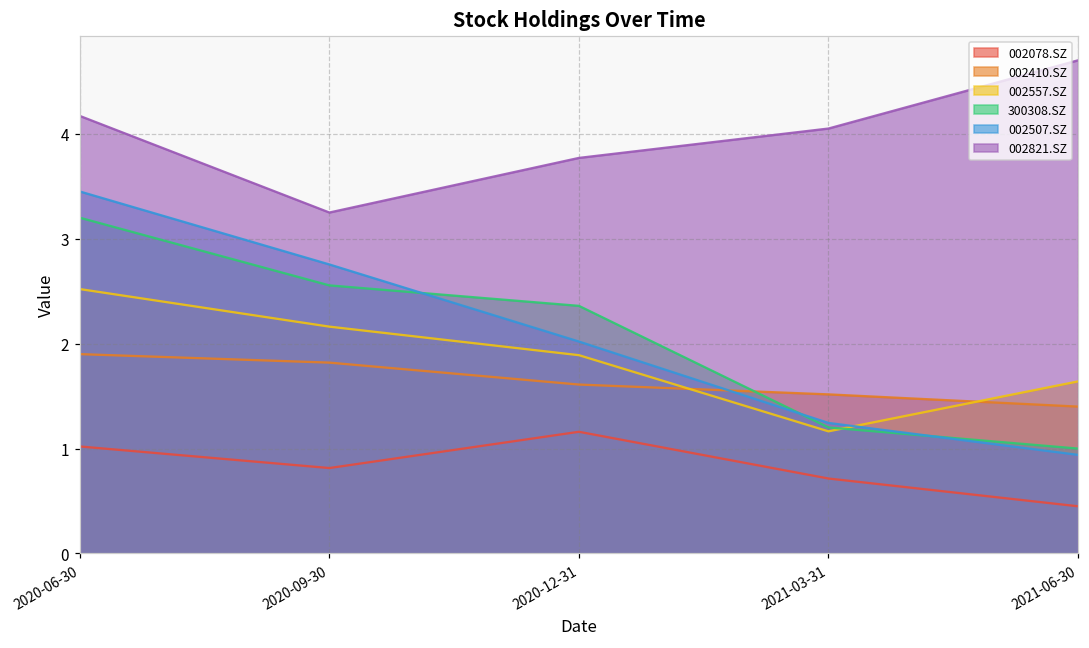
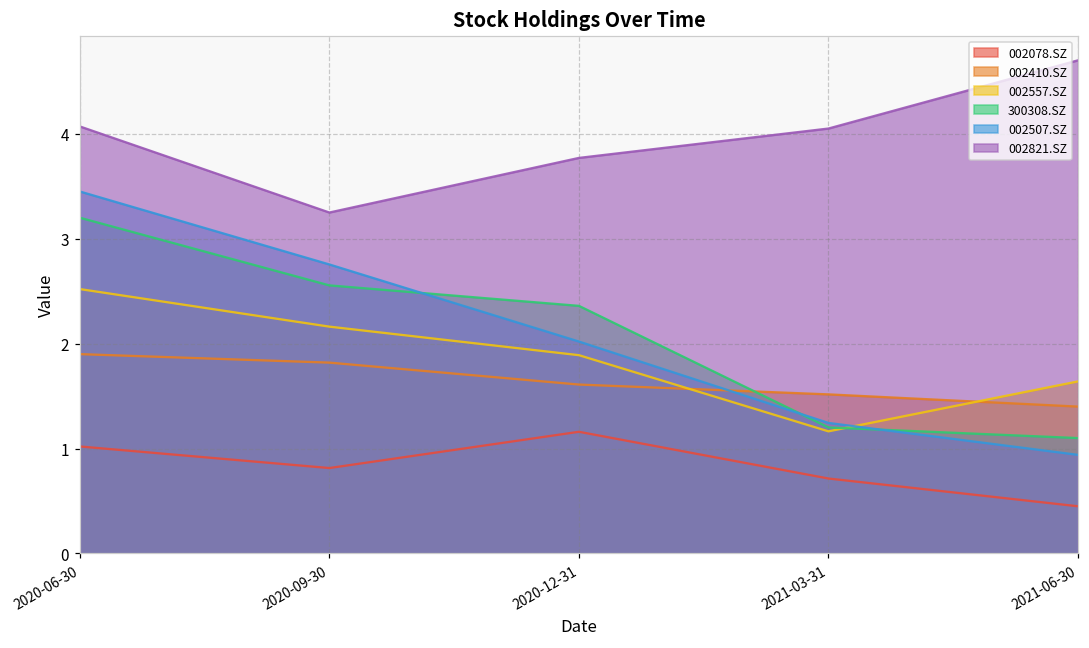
  {
    "002557.SZ": {
      "2020-06-30": 2.5,
      "2020-09-30": 2.2,
      "2020-12-31": 1.9,
      "2021-03-31": 1.2,
      "2021-06-30": 1.6
    },
    "300308.SZ": {
      "2020-06-30": 3.2,
      "2020-09-30": 2.6,
      "2020-12-31": 2.4,
      "2021-03-31": 1.2,
-     "2021-06-30": 1.0
+     "2021-06-30": 1.1
    },
    "002507.SZ": {
      "2020-06-30": 3.5,
      "2020-09-30": 2.8,
      "2020-12-31": 2.0,
      "2021-03-31": 1.2,
      "2021-06-30": 0.9
    },
    "002821.SZ": {
-     "2020-06-30": 4.2,
+     "2020-06-30": 4.1,
      "2020-09-30": 3.2,
      "2020-12-31": 3.8,
      "2021-03-31": 4.1,
      "2021-06-30": 4.7
    }
  }
